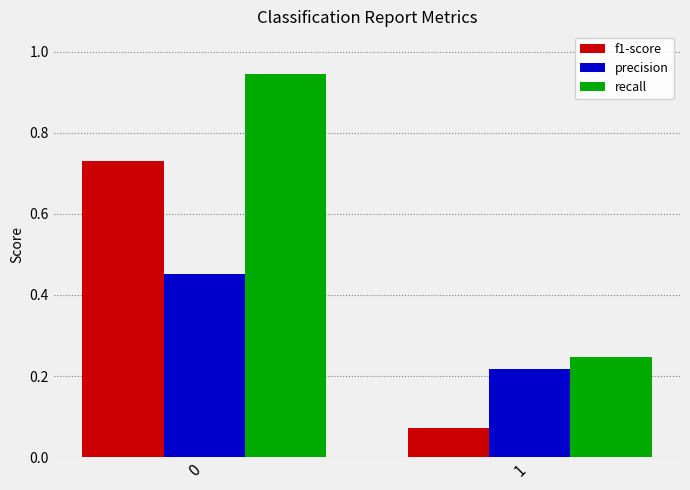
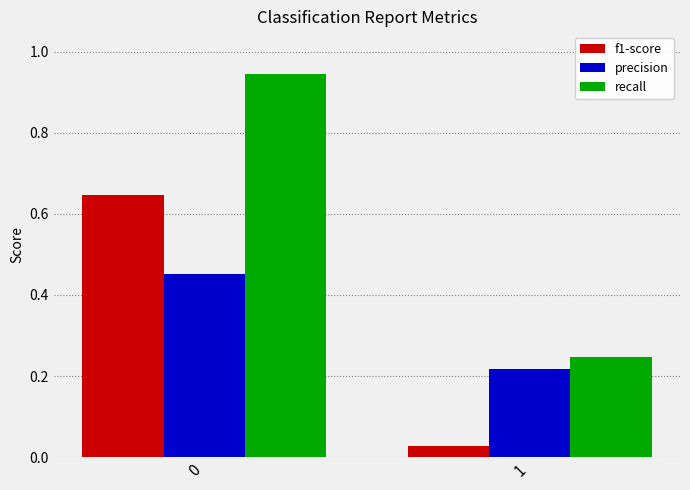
  {
    "f1-score": {
-     "0": 0.73,
-     "1": 0.07
+     "0": 0.65,
+     "1": 0.03
    },
    "precision": {
      "0": 0.45,
      "1": 0.22
    },
    "recall": {
      "0": 0.95,
      "1": 0.25
    }
  }
